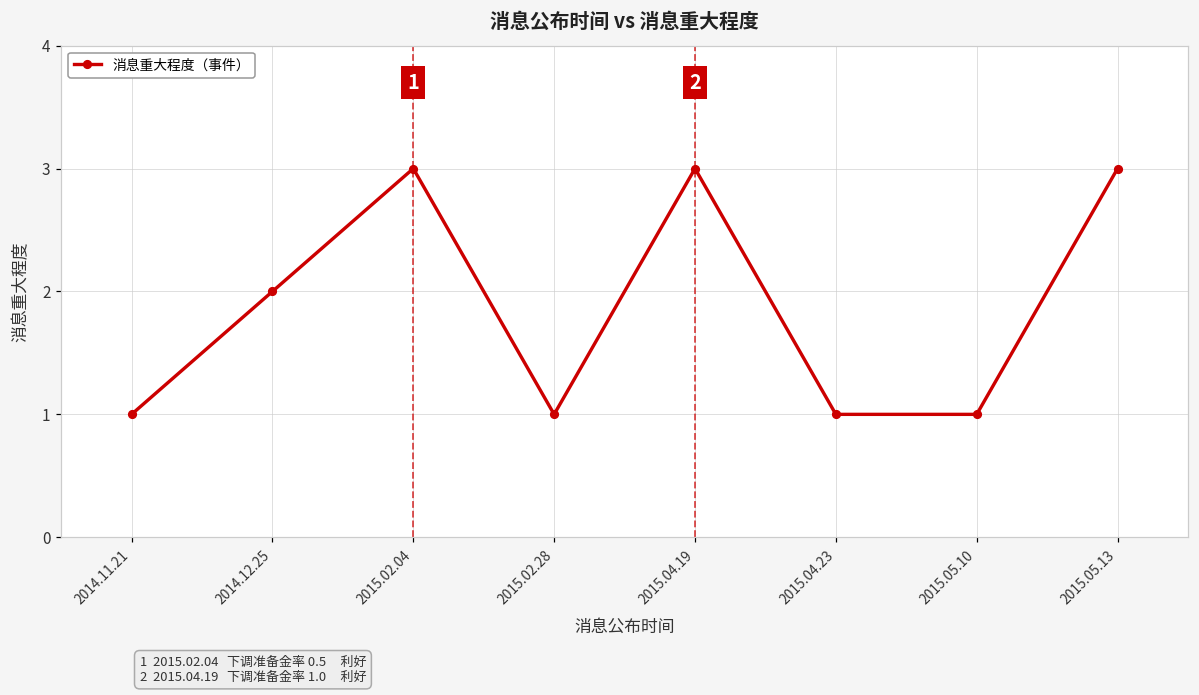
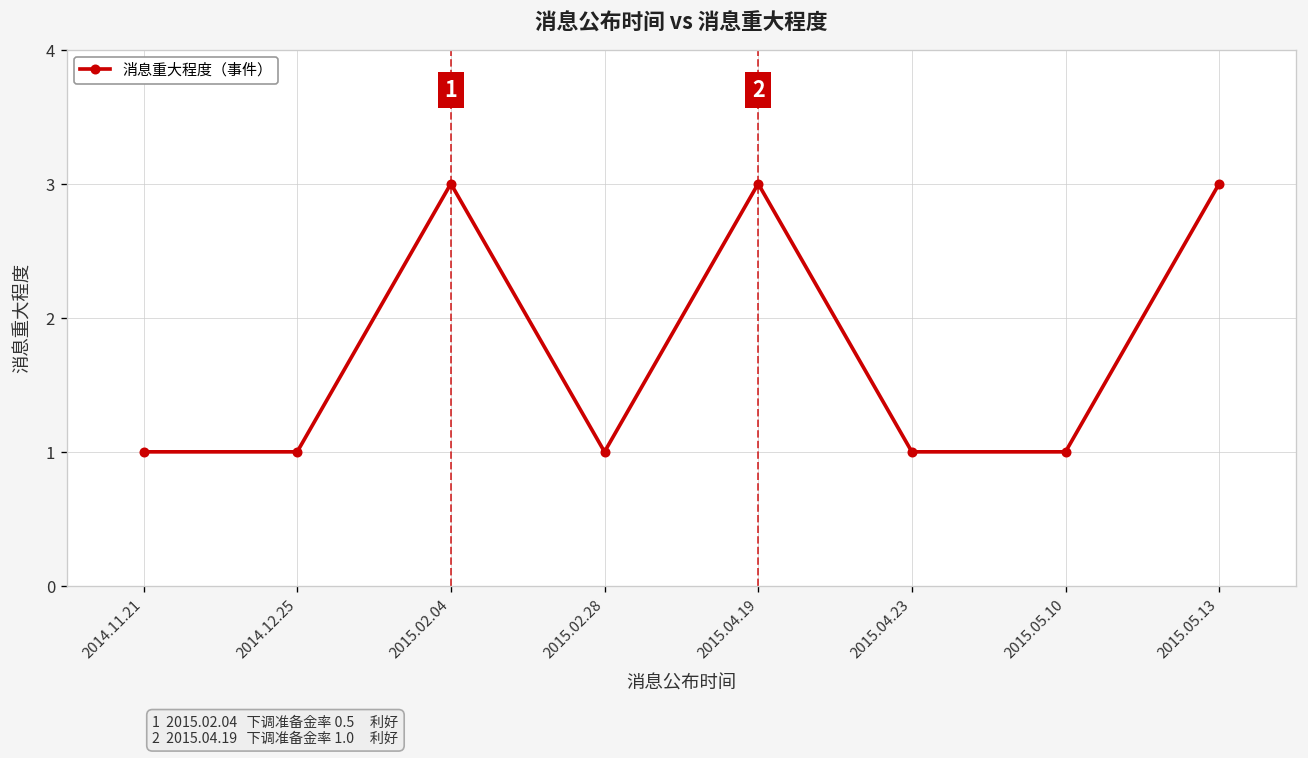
  {
    "2014.11.21": 1,
-   "2014.12.25": 2,
+   "2014.12.25": 1,
    "2015.02.04": 3,
    "2015.02.28": 1,
    "2015.04.19": 3,
    "2015.04.23": 1,
    "2015.05.10": 1,
    "2015.05.13": 3
  }
